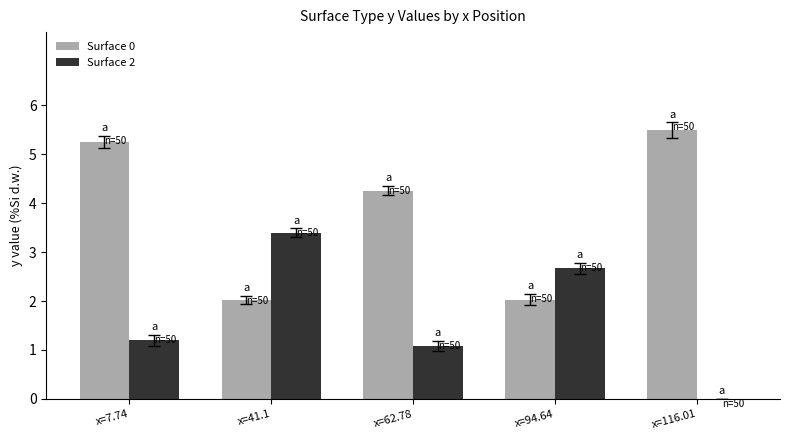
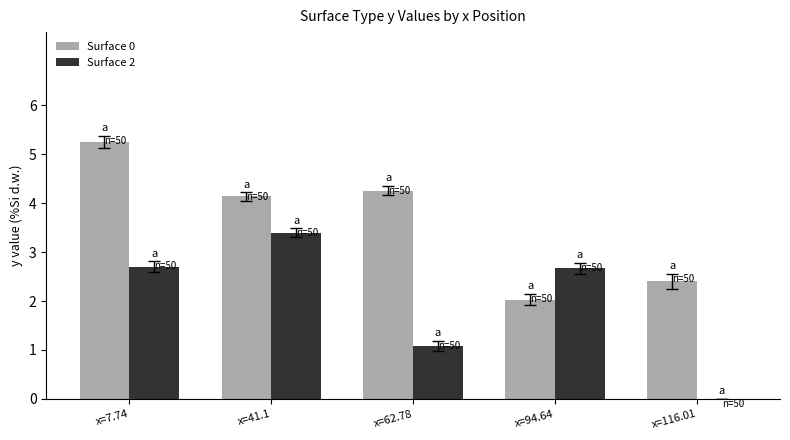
  {
    "Surface 0": {
-     "x=41.1": 2.0,
-     "x=116.01": 5.5
+     "x=41.1": 4.1,
+     "x=116.01": 2.4
    },
    "Surface 2": {
-     "x=7.74": 1.2
+     "x=7.74": 2.7
    }
  }
